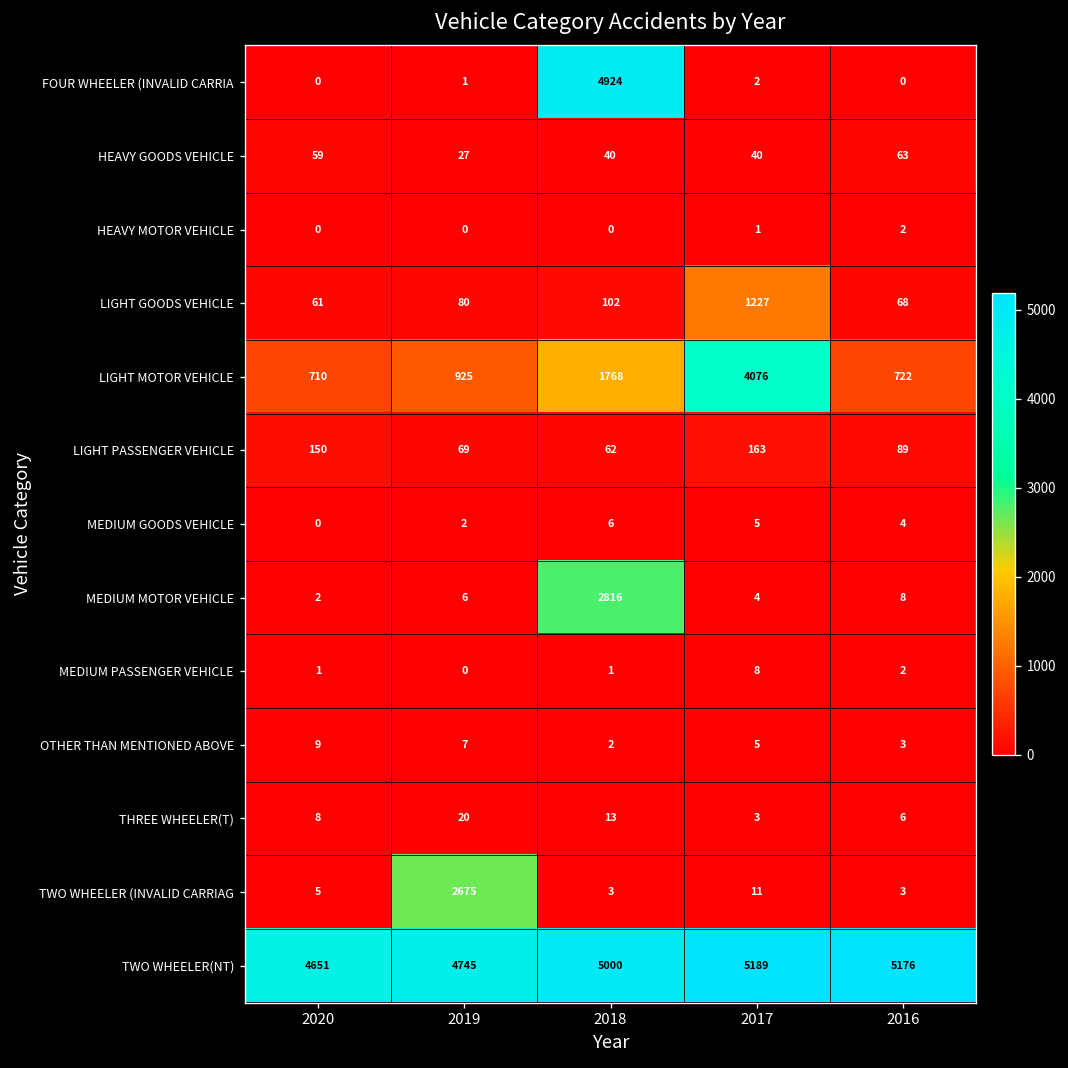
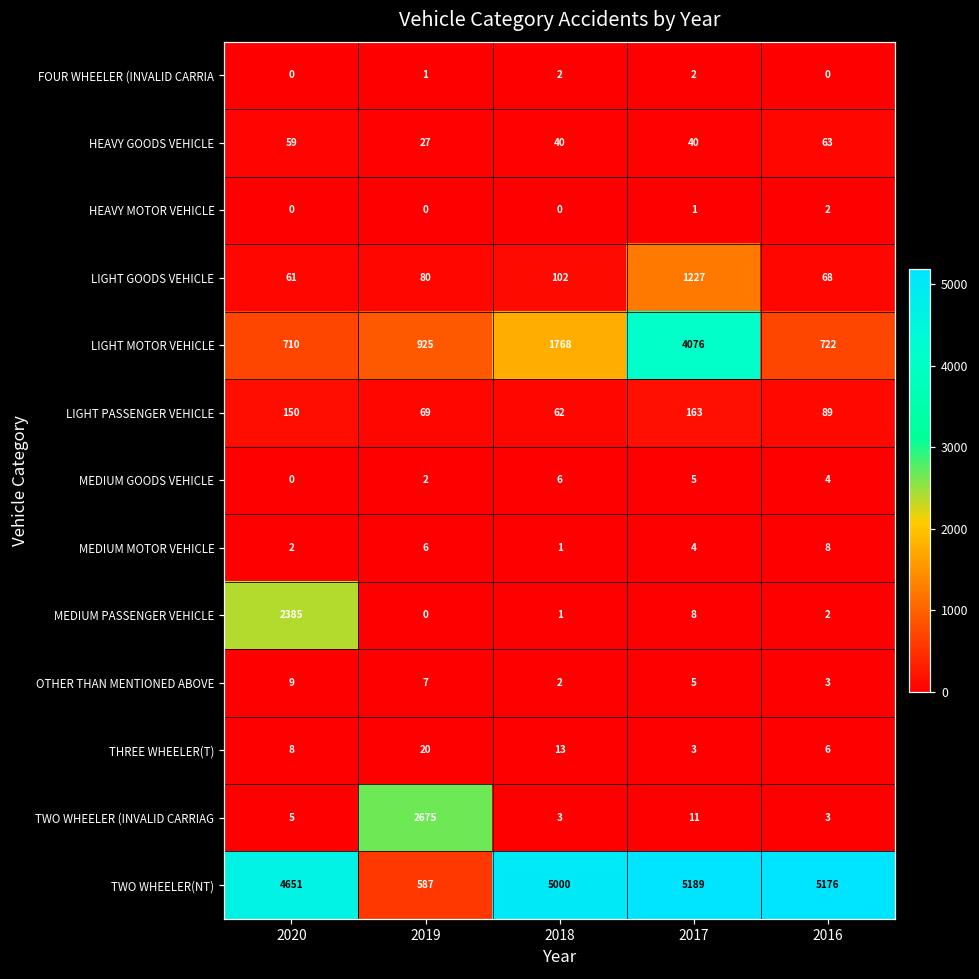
  {
    "FOUR WHEELER (INVALID CARRIA": {
      "2020": 0,
      "2019": 1,
-     "2018": 4924,
+     "2018": 2,
      "2017": 2,
      "2016": 0
    },
    "HEAVY GOODS VEHICLE": {
      "2020": 59,
      "2019": 27,
      "2018": 40,
      "2017": 40,
      "2016": 63
    },
    "HEAVY MOTOR VEHICLE": {
      "2020": 0,
      "2019": 0,
      "2018": 0,
      "2017": 1,
      "2016": 2
    },
    "LIGHT GOODS VEHICLE": {
      "2020": 61,
      "2019": 80,
      "2018": 102,
      "2017": 1227,
      "2016": 68
    },
    "LIGHT MOTOR VEHICLE": {
      "2020": 710,
      "2019": 925,
      "2018": 1768,
      "2017": 4076,
      "2016": 722
    },
    "LIGHT PASSENGER VEHICLE": {
      "2020": 150,
      "2019": 69,
      "2018": 62,
      "2017": 163,
      "2016": 89
    },
    "MEDIUM GOODS VEHICLE": {
      "2020": 0,
      "2019": 2,
      "2018": 6,
      "2017": 5,
      "2016": 4
    },
    "MEDIUM MOTOR VEHICLE": {
      "2020": 2,
      "2019": 6,
-     "2018": 2816,
+     "2018": 1,
      "2017": 4,
      "2016": 8
    },
    "MEDIUM PASSENGER VEHICLE": {
-     "2020": 1,
+     "2020": 2385,
      "2019": 0,
      "2018": 1,
      "2017": 8,
      "2016": 2
    },
    "OTHER THAN MENTIONED ABOVE": {
      "2020": 9,
      "2019": 7,
      "2018": 2,
      "2017": 5,
      "2016": 3
    },
    "THREE WHEELER(T)": {
      "2020": 8,
      "2019": 20,
      "2018": 13,
      "2017": 3,
      "2016": 6
    },
    "TWO WHEELER (INVALID CARRIAG": {
      "2020": 5,
      "2019": 2675,
      "2018": 3,
      "2017": 11,
      "2016": 3
    },
    "TWO WHEELER(NT)": {
      "2020": 4651,
-     "2019": 4745,
+     "2019": 587,
      "2018": 5000,
      "2017": 5189,
      "2016": 5176
    }
  }
